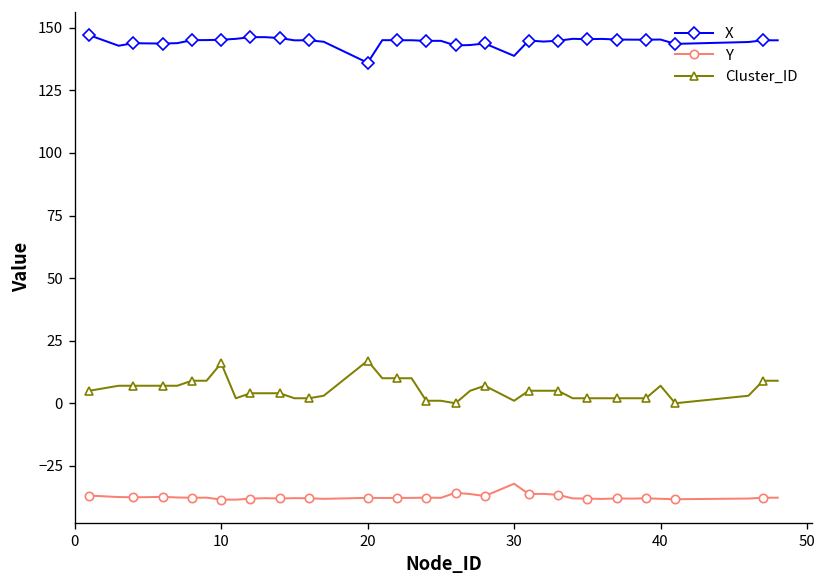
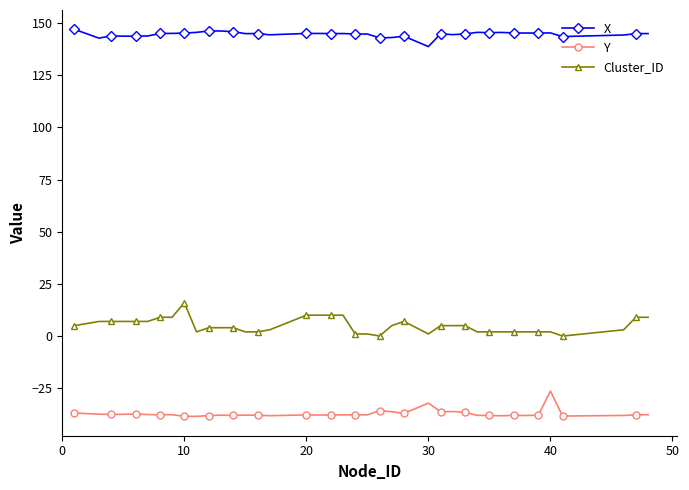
  {
    "X": {
      "10": 145,
-     "20": 136,
+     "20": 145,
      "30": 139,
      "40": 145
    },
    "Y": {
      "10": -38,
      "20": -38,
      "30": -32,
-     "40": -38
+     "40": -26
    },
    "Cluster_ID": {
      "10": 16,
-     "20": 17,
+     "20": 10,
      "30": 1,
-     "40": 7
+     "40": 2
    }
  }
